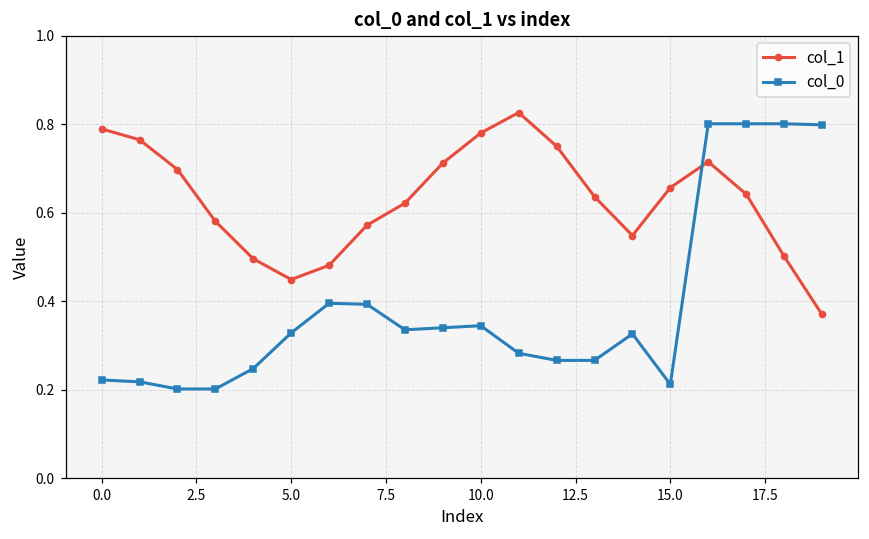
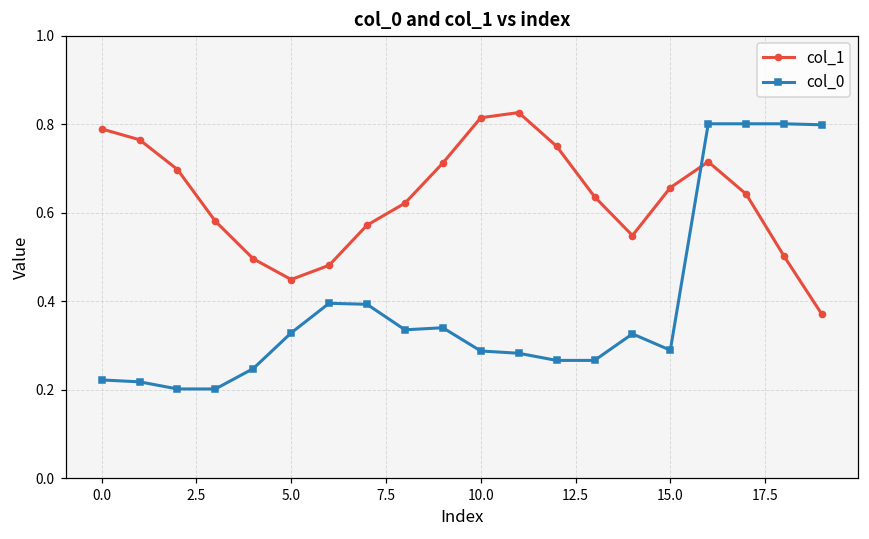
  {
    "col_1": {
      "0.0": 0.79,
      "5.0": 0.45,
-     "10.0": 0.78,
+     "10.0": 0.81,
      "15.0": 0.66
    },
    "col_0": {
      "0.0": 0.22,
      "5.0": 0.33,
-     "10.0": 0.34,
-     "15.0": 0.21
+     "10.0": 0.29,
+     "15.0": 0.29
    }
  }
